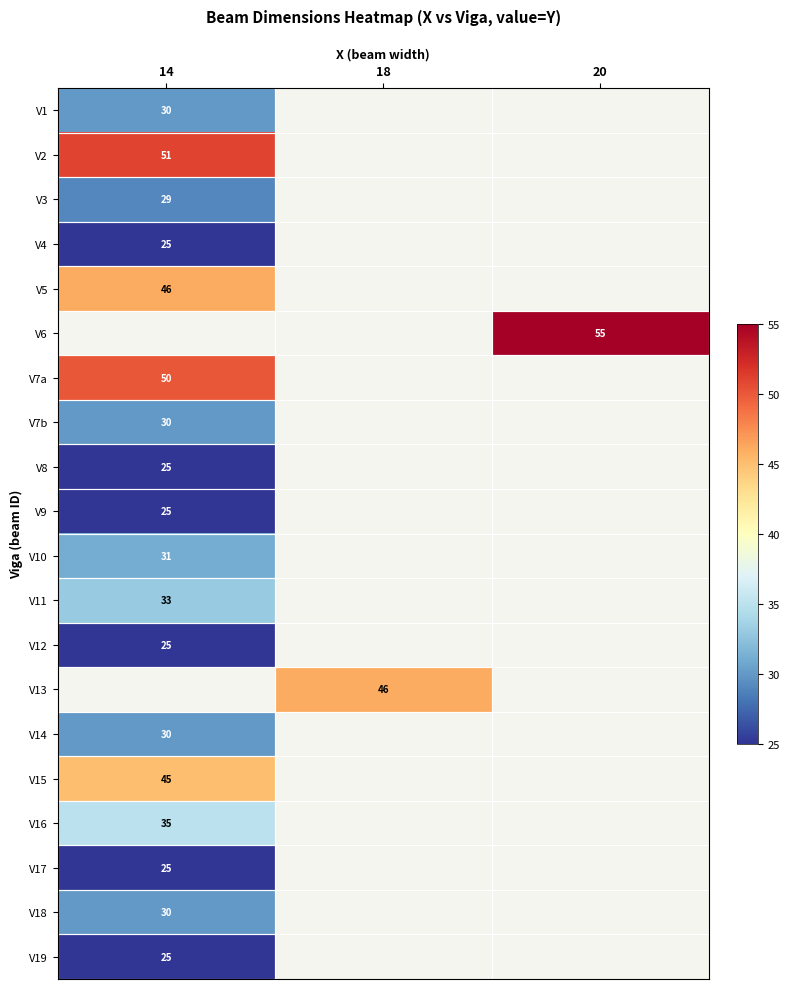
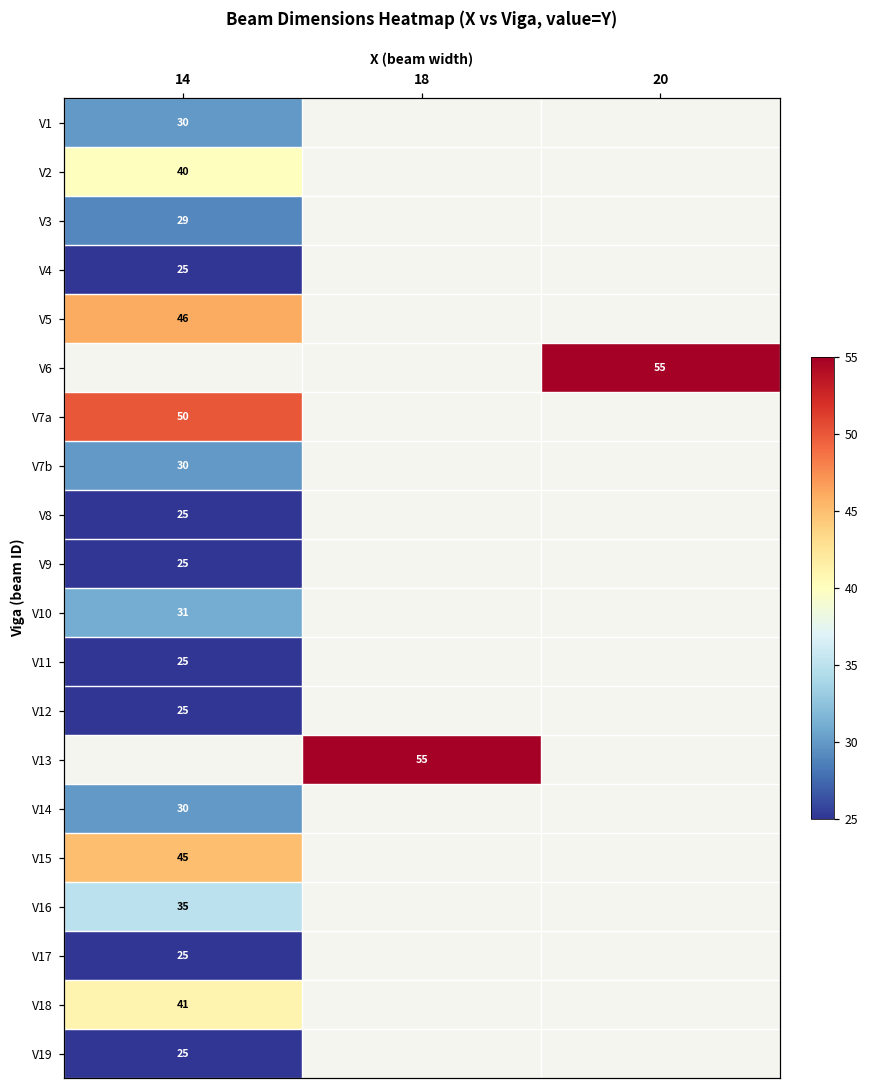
  {
    "V1": {
      "14": 30
    },
    "V2": {
-     "14": 51
+     "14": 40
    },
    "V3": {
      "14": 29
    },
    "V4": {
      "14": 25
    },
    "V5": {
      "14": 46
    },
    "V6": {
      "20": 55
    },
    "V7a": {
      "14": 50
    },
    "V7b": {
      "14": 30
    },
    "V8": {
      "14": 25
    },
    "V9": {
      "14": 25
    },
    "V10": {
      "14": 31
    },
    "V11": {
-     "14": 33
+     "14": 25
    },
    "V12": {
      "14": 25
    },
    "V13": {
-     "18": 46
+     "18": 55
    },
    "V14": {
      "14": 30
    },
    "V15": {
      "14": 45
    },
    "V16": {
      "14": 35
    },
    "V17": {
      "14": 25
    },
    "V18": {
-     "14": 30
+     "14": 41
    },
    "V19": {
      "14": 25
    }
  }
